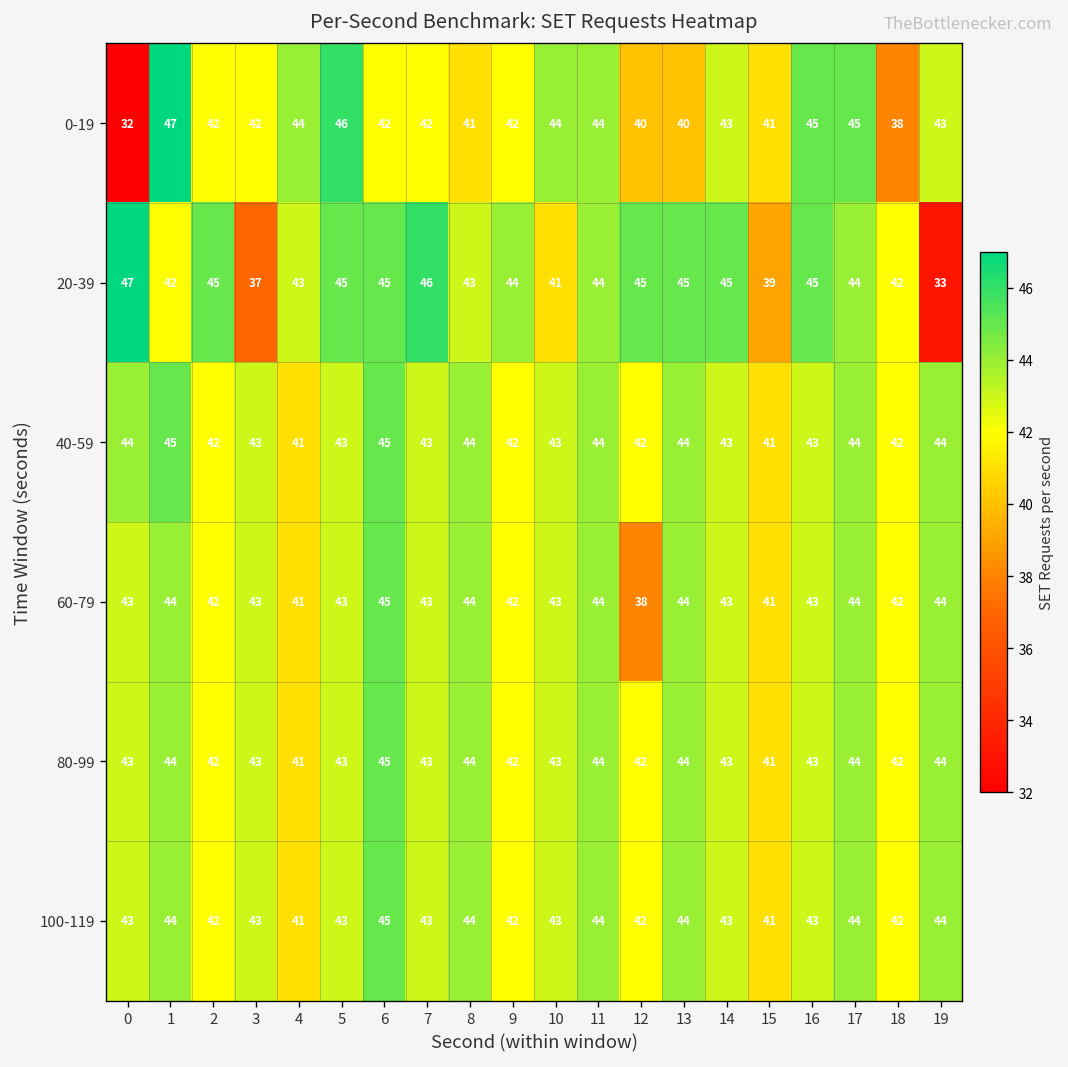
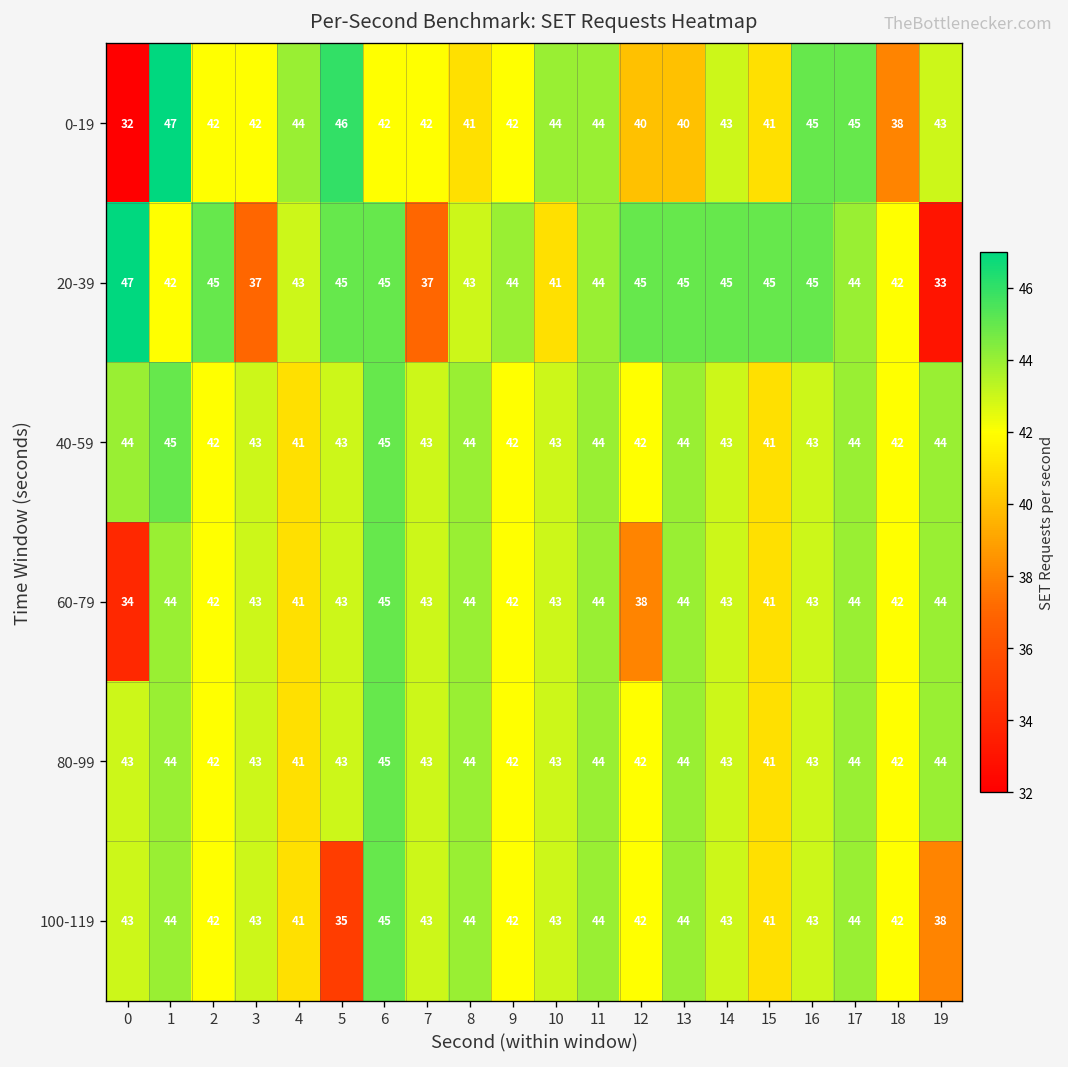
  {
    "0-19": {
      "0": 32,
      "1": 47,
      "2": 42,
      "3": 42,
      "4": 44,
      "5": 46,
      "6": 42,
      "7": 42,
      "8": 41,
      "9": 42,
      "10": 44,
      "11": 44,
      "12": 40,
      "13": 40,
      "14": 43,
      "15": 41,
      "16": 45,
      "17": 45,
      "18": 38,
      "19": 43
    },
    "20-39": {
      "0": 47,
      "1": 42,
      "2": 45,
      "3": 37,
      "4": 43,
      "5": 45,
      "6": 45,
-     "7": 46,
+     "7": 37,
      "8": 43,
      "9": 44,
      "10": 41,
      "11": 44,
      "12": 45,
      "13": 45,
      "14": 45,
-     "15": 39,
+     "15": 45,
      "16": 45,
      "17": 44,
      "18": 42,
      "19": 33
    },
    "40-59": {
      "0": 44,
      "1": 45,
      "2": 42,
      "3": 43,
      "4": 41,
      "5": 43,
      "6": 45,
      "7": 43,
      "8": 44,
      "9": 42,
      "10": 43,
      "11": 44,
      "12": 42,
      "13": 44,
      "14": 43,
      "15": 41,
      "16": 43,
      "17": 44,
      "18": 42,
      "19": 44
    },
    "60-79": {
-     "0": 43,
+     "0": 34,
      "1": 44,
      "2": 42,
      "3": 43,
      "4": 41,
      "5": 43,
      "6": 45,
      "7": 43,
      "8": 44,
      "9": 42,
      "10": 43,
      "11": 44,
      "12": 38,
      "13": 44,
      "14": 43,
      "15": 41,
      "16": 43,
      "17": 44,
      "18": 42,
      "19": 44
    },
    "80-99": {
      "0": 43,
      "1": 44,
      "2": 42,
      "3": 43,
      "4": 41,
      "5": 43,
      "6": 45,
      "7": 43,
      "8": 44,
      "9": 42,
      "10": 43,
      "11": 44,
      "12": 42,
      "13": 44,
      "14": 43,
      "15": 41,
      "16": 43,
      "17": 44,
      "18": 42,
      "19": 44
    },
    "100-119": {
      "0": 43,
      "1": 44,
      "2": 42,
      "3": 43,
      "4": 41,
-     "5": 43,
+     "5": 35,
      "6": 45,
      "7": 43,
      "8": 44,
      "9": 42,
      "10": 43,
      "11": 44,
      "12": 42,
      "13": 44,
      "14": 43,
      "15": 41,
      "16": 43,
      "17": 44,
      "18": 42,
-     "19": 44
+     "19": 38
    }
  }
